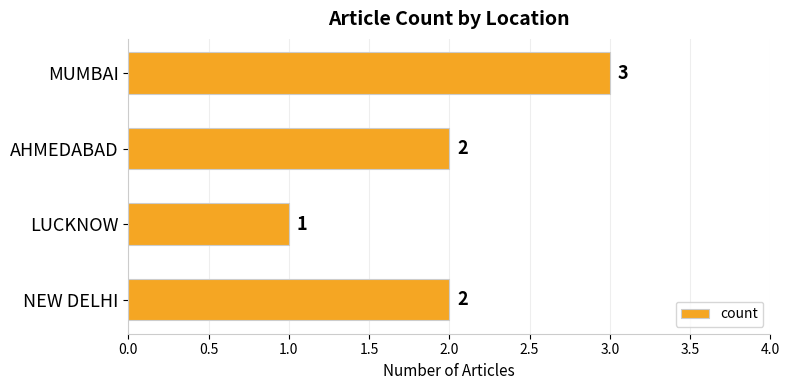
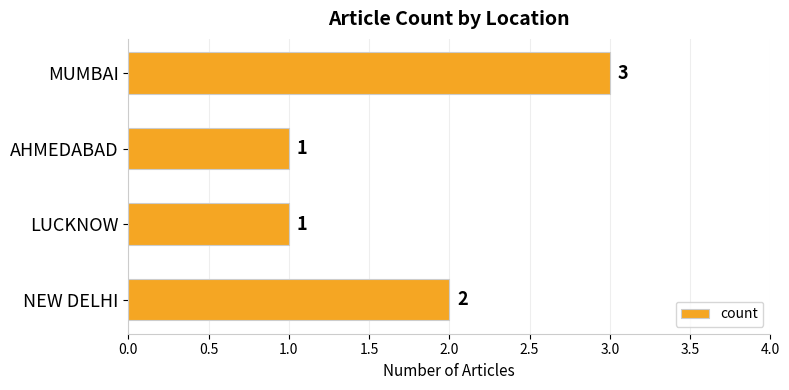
  {
    "MUMBAI": 3,
-   "AHMEDABAD": 2,
+   "AHMEDABAD": 1,
    "LUCKNOW": 1,
    "NEW DELHI": 2
  }
